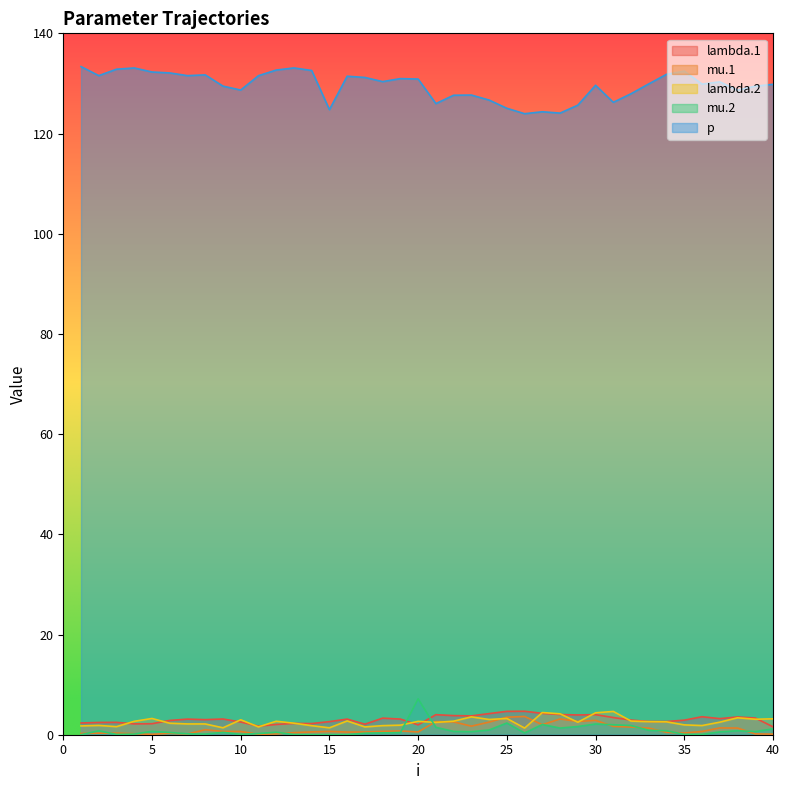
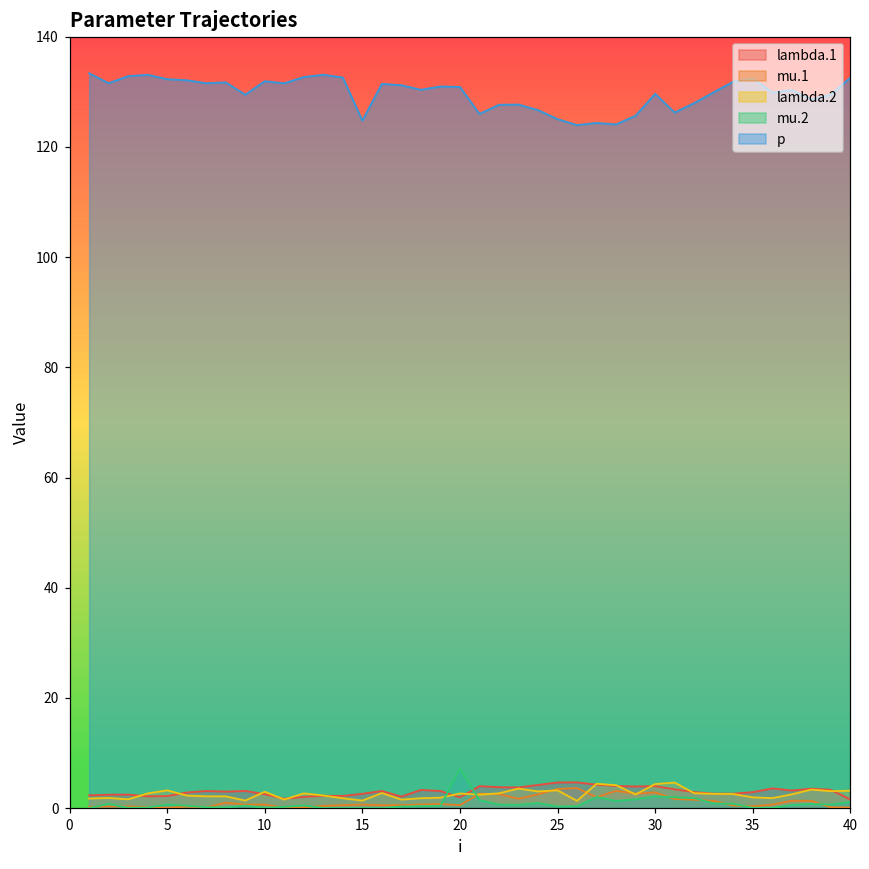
  {
    "mu.2": {
      "5": 1,
      "10": 0,
      "15": 0,
      "20": 7,
-     "25": 2,
+     "25": 0,
      "30": 2
    },
    "p": {
      "5": 132,
-     "10": 129,
+     "10": 132,
      "15": 125,
      "20": 131,
      "25": 125,
      "30": 130,
-     "40": 130
+     "40": 133
    }
  }
